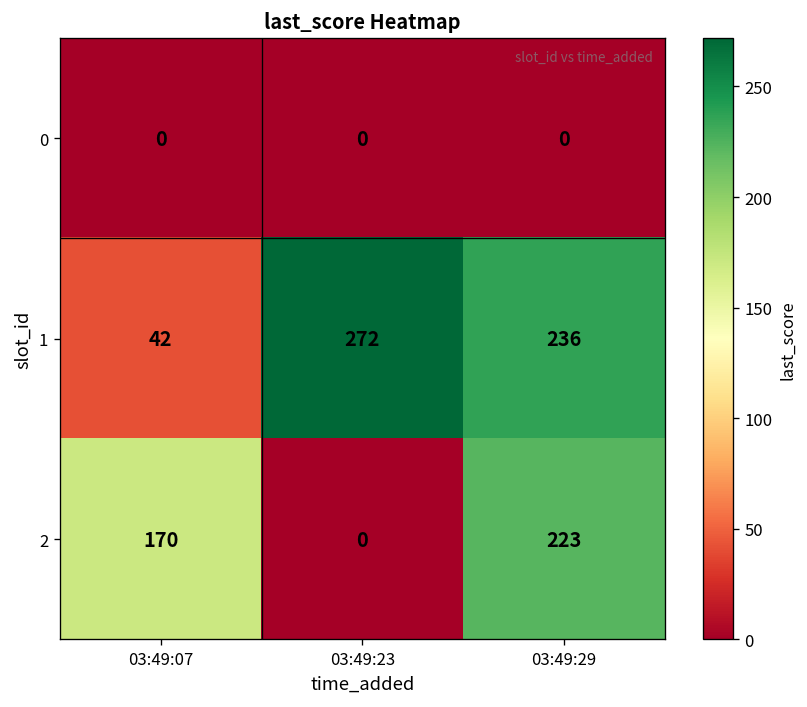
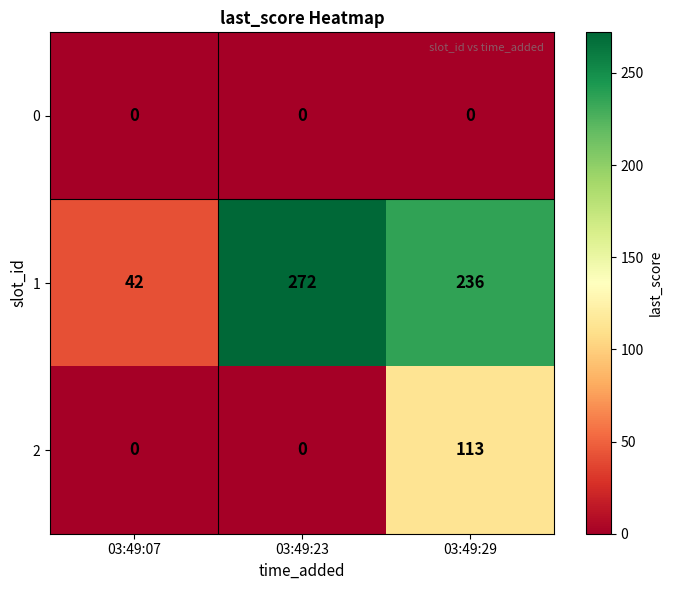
  {
    "0": {
      "03:49:07": 0,
      "03:49:23": 0
    },
    "1": {
      "03:49:07": 42,
      "03:49:23": 272,
      "03:49:29": 236
    },
    "2": {
-     "03:49:07": 170,
+     "03:49:07": 0,
      "03:49:23": 0,
-     "03:49:29": 223
+     "03:49:29": 113
    }
  }
